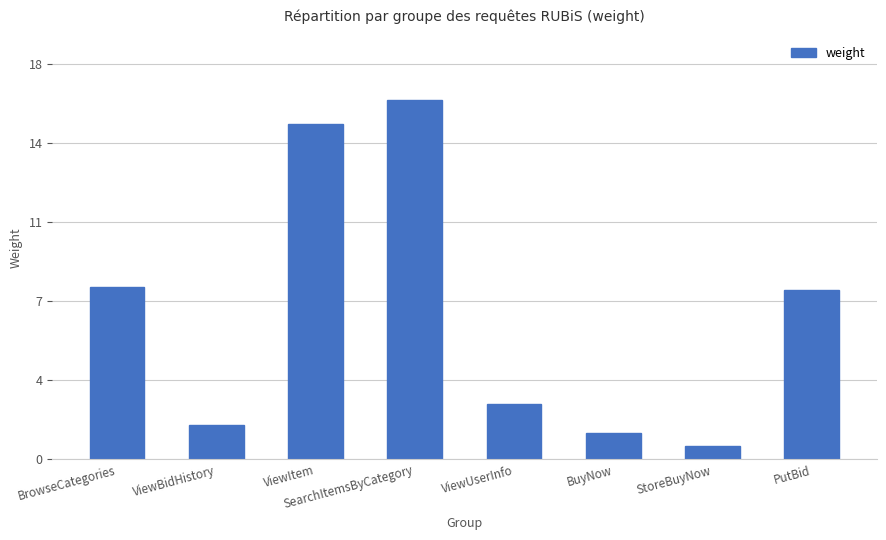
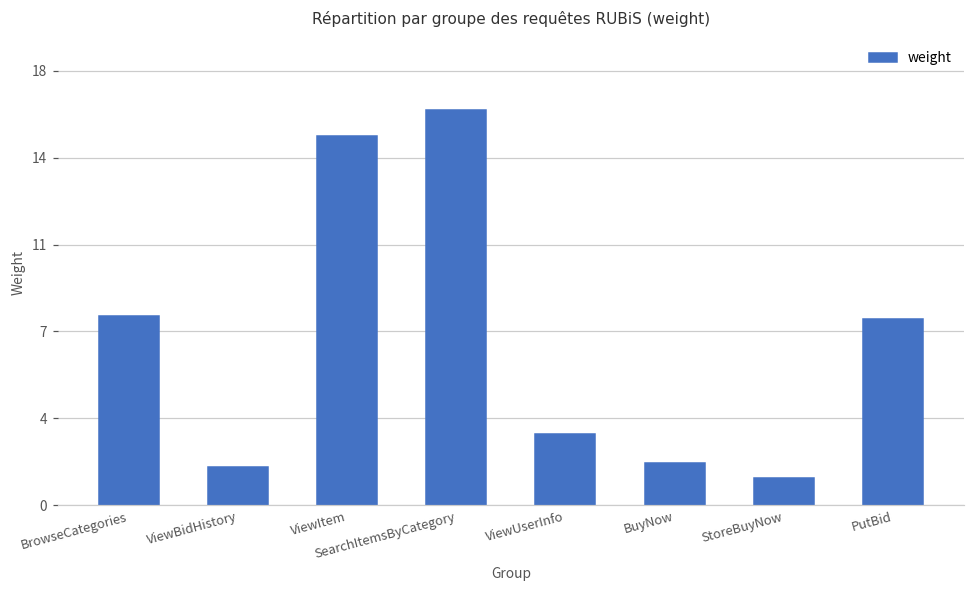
  {
    "BrowseCategories": 7.7,
    "ViewBidHistory": 1.5,
    "ViewItem": 14.9,
    "SearchItemsByCategory": 15.9,
-   "ViewUserInfo": 2.5,
-   "BuyNow": 1.2,
-   "StoreBuyNow": 0.6,
+   "ViewUserInfo": 2.9,
+   "BuyNow": 1.7,
+   "StoreBuyNow": 1.1,
    "PutBid": 7.5
  }
